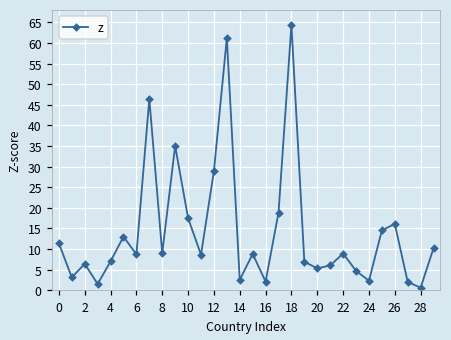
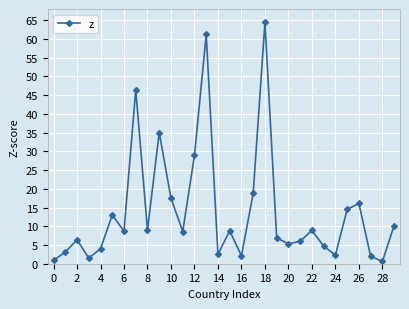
  {
-   "0": 11,
+   "0": 1,
    "2": 6,
-   "4": 7,
+   "4": 4,
    "6": 9,
    "8": 9,
    "10": 18,
    "12": 29,
    "14": 3,
    "16": 2,
    "18": 64,
    "20": 5,
    "22": 9,
    "24": 2,
    "26": 16,
    "28": 1
  }
